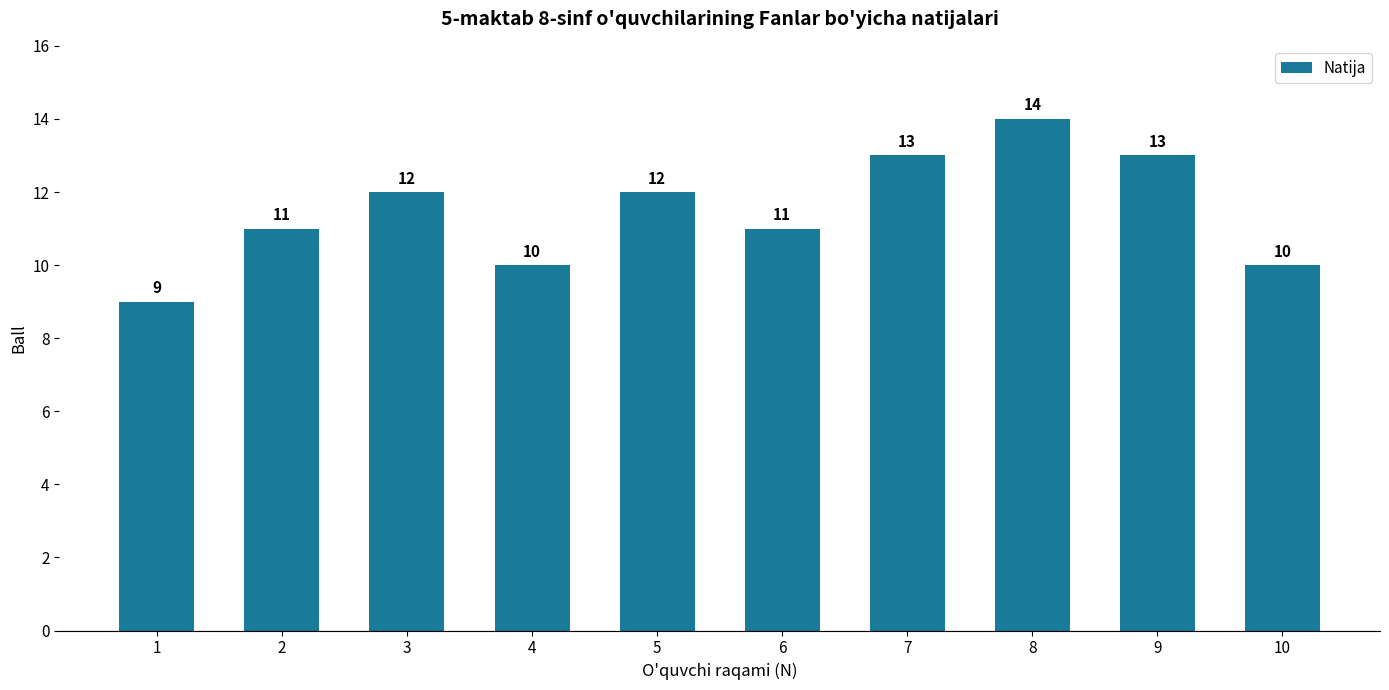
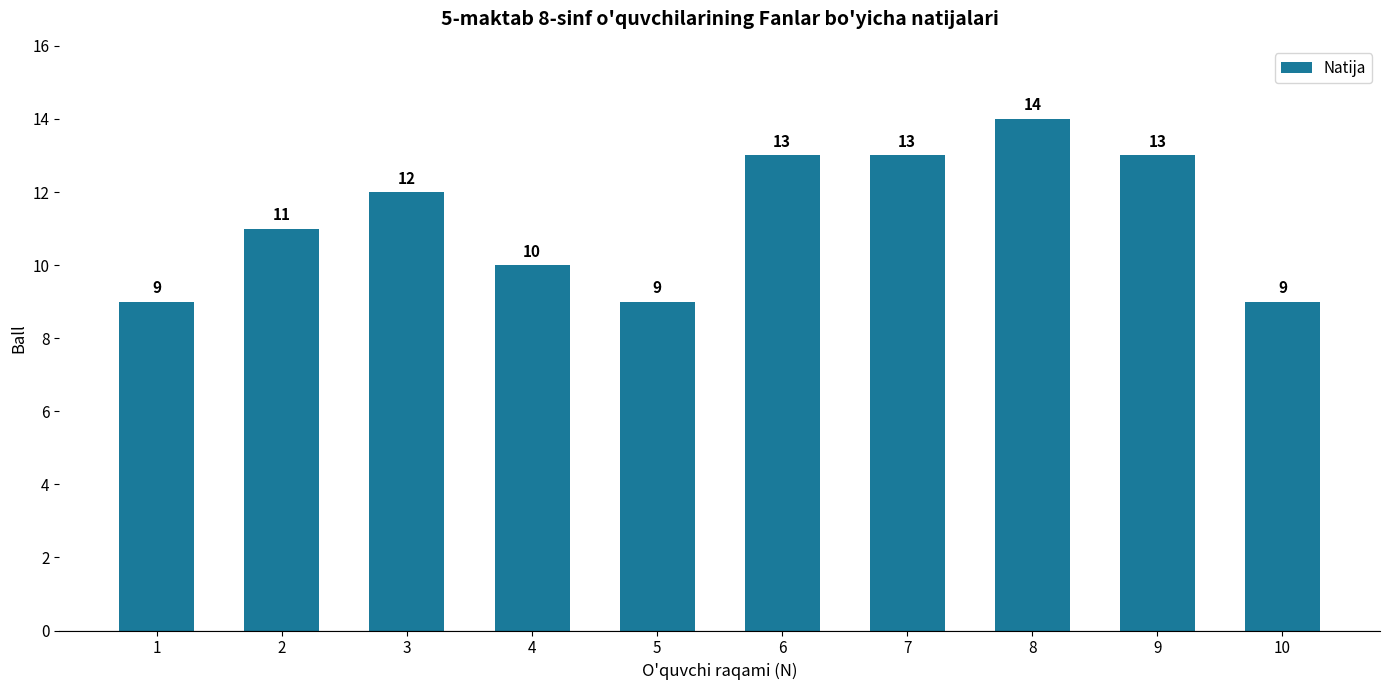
  {
    "1": 9,
    "2": 11,
    "3": 12,
    "4": 10,
-   "5": 12,
-   "6": 11,
+   "5": 9,
+   "6": 13,
    "7": 13,
    "8": 14,
    "9": 13,
-   "10": 10
+   "10": 9
  }
